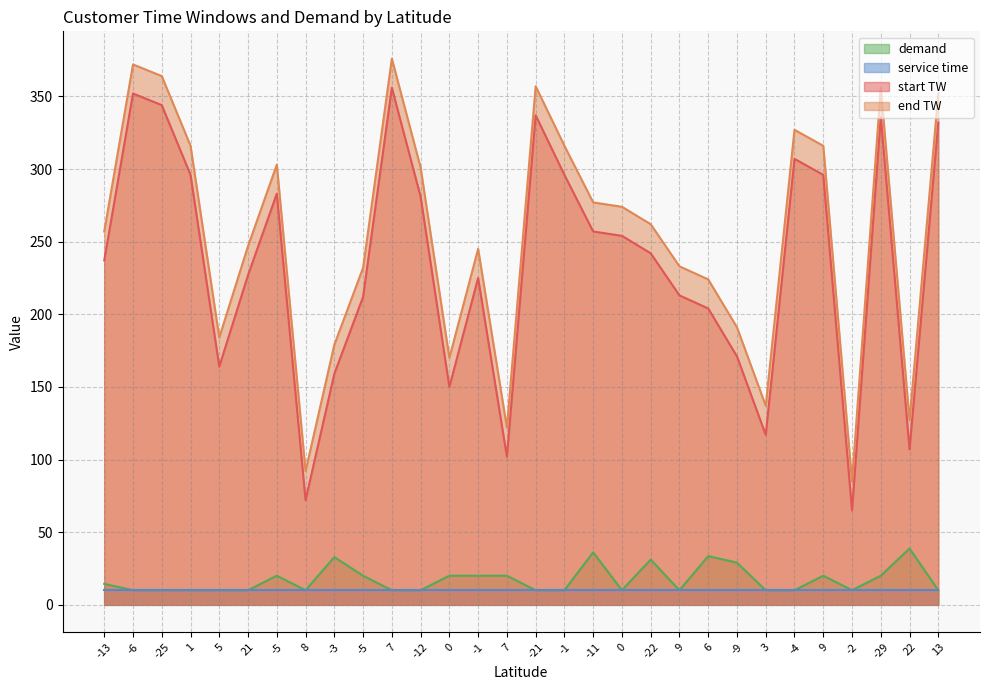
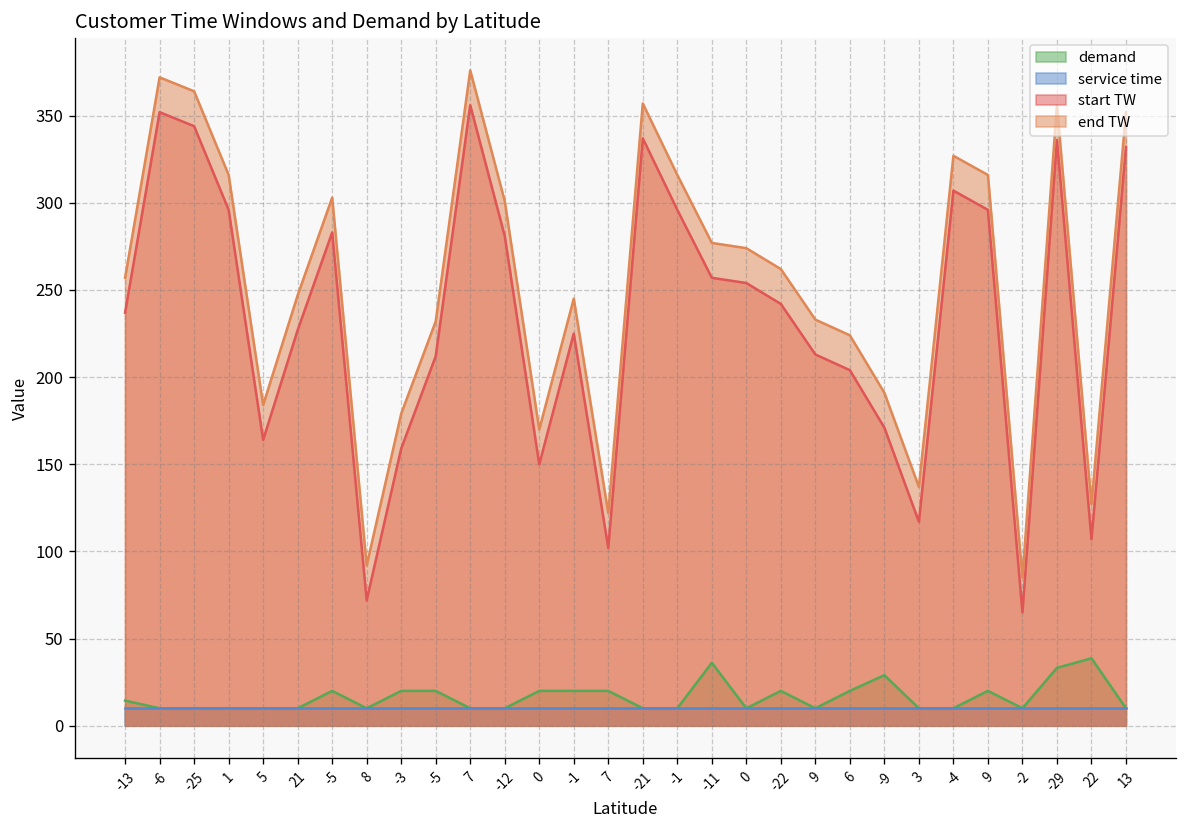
  {
    "demand": {
      "-13": 14,
-     "-3": 33,
+     "-3": 20,
      "-11": 36,
-     "-22": 31,
-     "6": 34,
+     "-22": 20,
+     "6": 20,
      "-9": 29,
-     "-29": 20,
+     "-29": 33,
      "22": 39
    },
    "service time": {
      "-13": 10,
      "-3": 10,
      "-11": 10,
      "-22": 10,
      "6": 10,
      "-9": 10,
      "-29": 10,
      "22": 10
    }
  }
